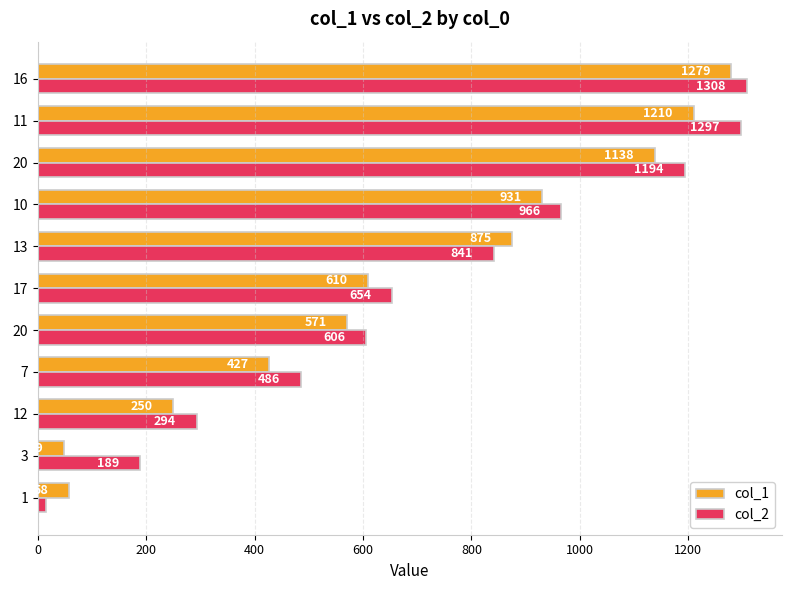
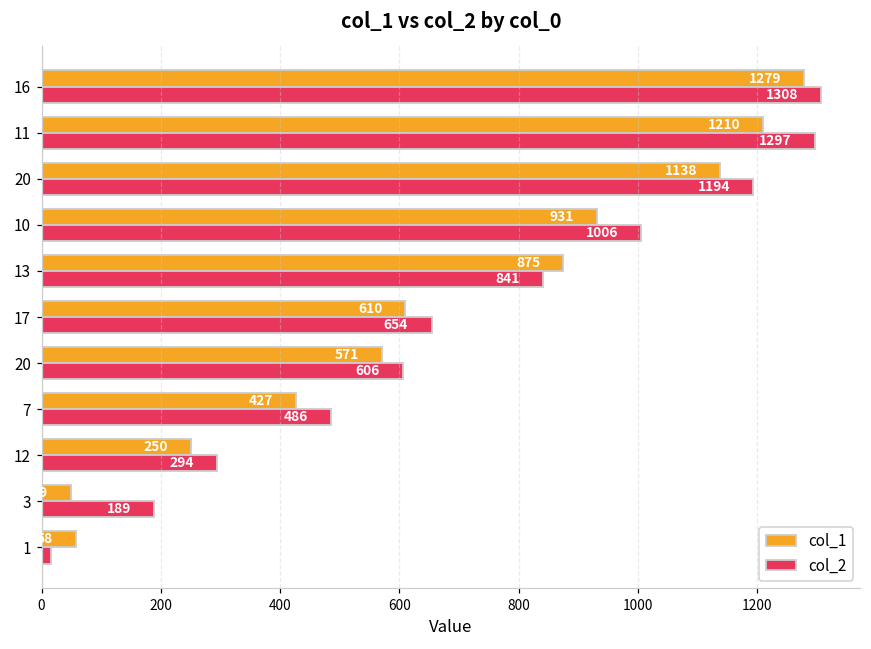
  {
    "col_1": {
      "16": 1279,
      "11": 1210,
      "10": 931,
      "13": 875,
      "17": 610,
      "7": 427,
      "12": 250,
      "1": 58
    },
    "col_2": {
      "16": 1308,
      "11": 1297,
-     "10": 966,
+     "10": 1006,
      "13": 841,
      "17": 654,
      "7": 486,
      "12": 294,
      "3": 189
    }
  }
